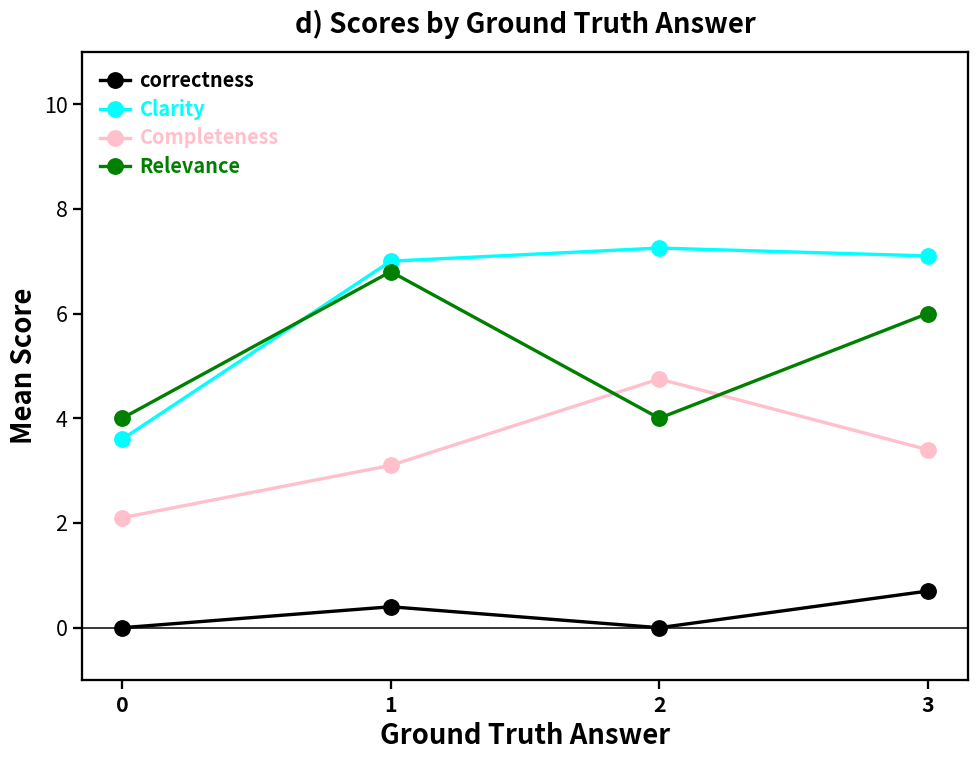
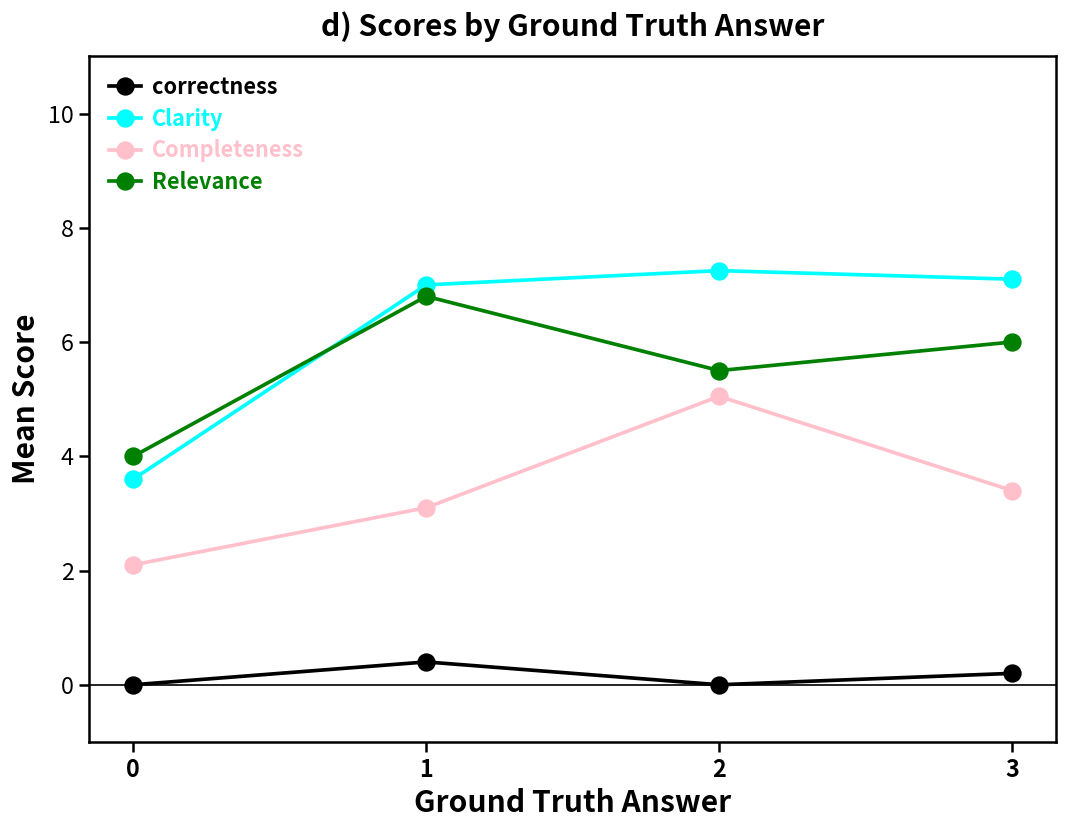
  {
    "correctness": {
      "0": 0.0,
      "1": 0.4,
      "2": 0.0,
-     "3": 0.7
+     "3": 0.2
    },
    "Clarity": {
      "0": 3.6,
      "1": 7.0,
      "2": 7.3,
      "3": 7.1
    },
    "Completeness": {
      "0": 2.1,
      "1": 3.1,
-     "2": 4.8,
+     "2": 5.1,
      "3": 3.4
    },
    "Relevance": {
      "0": 4.0,
      "1": 6.8,
-     "2": 4.0,
+     "2": 5.5,
      "3": 6.0
    }
  }
